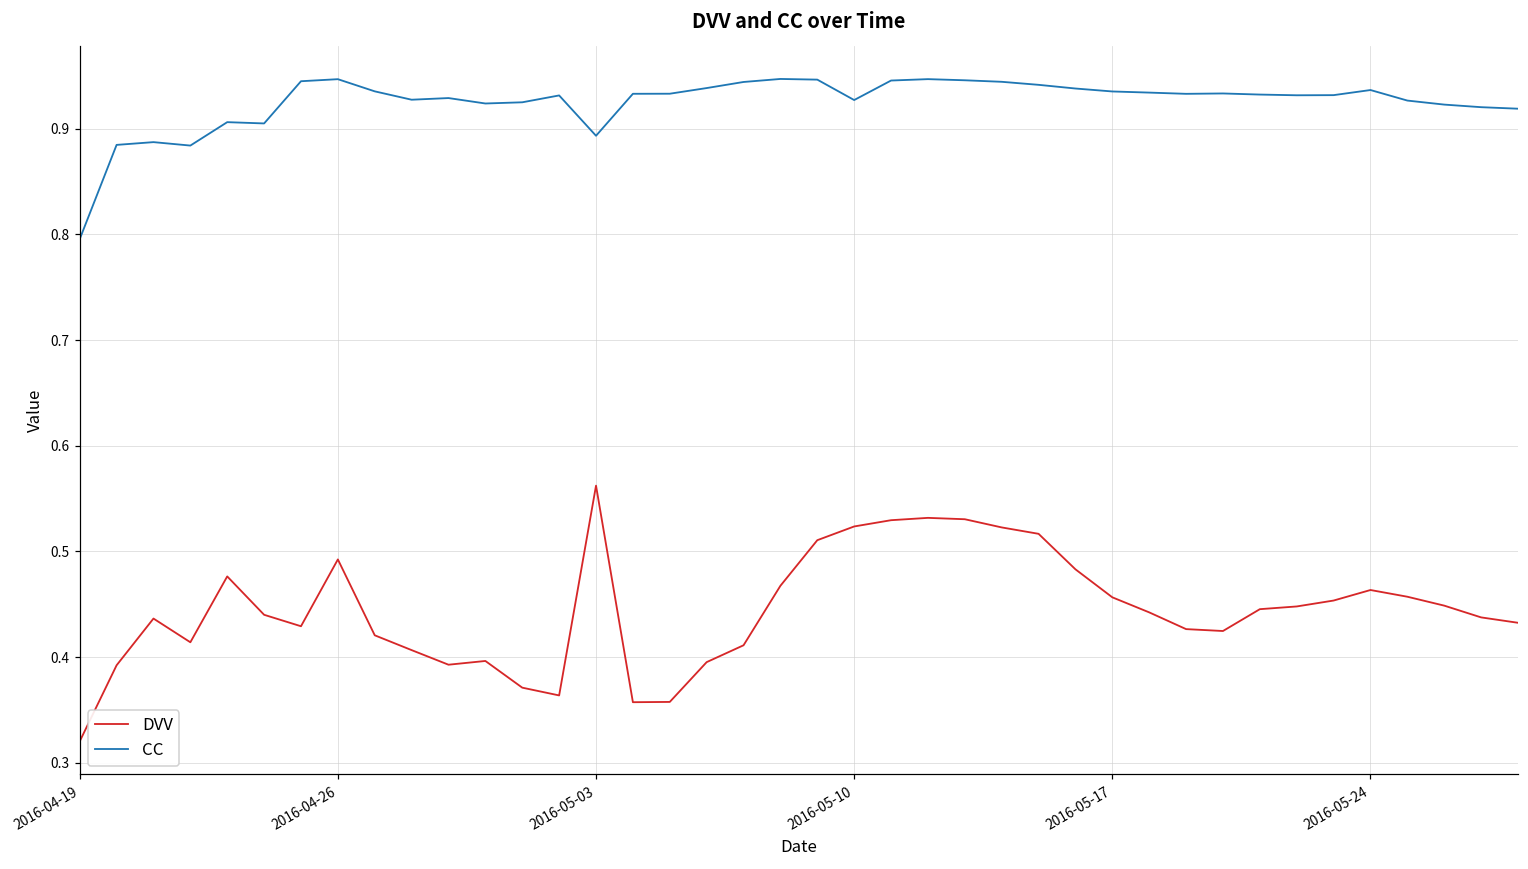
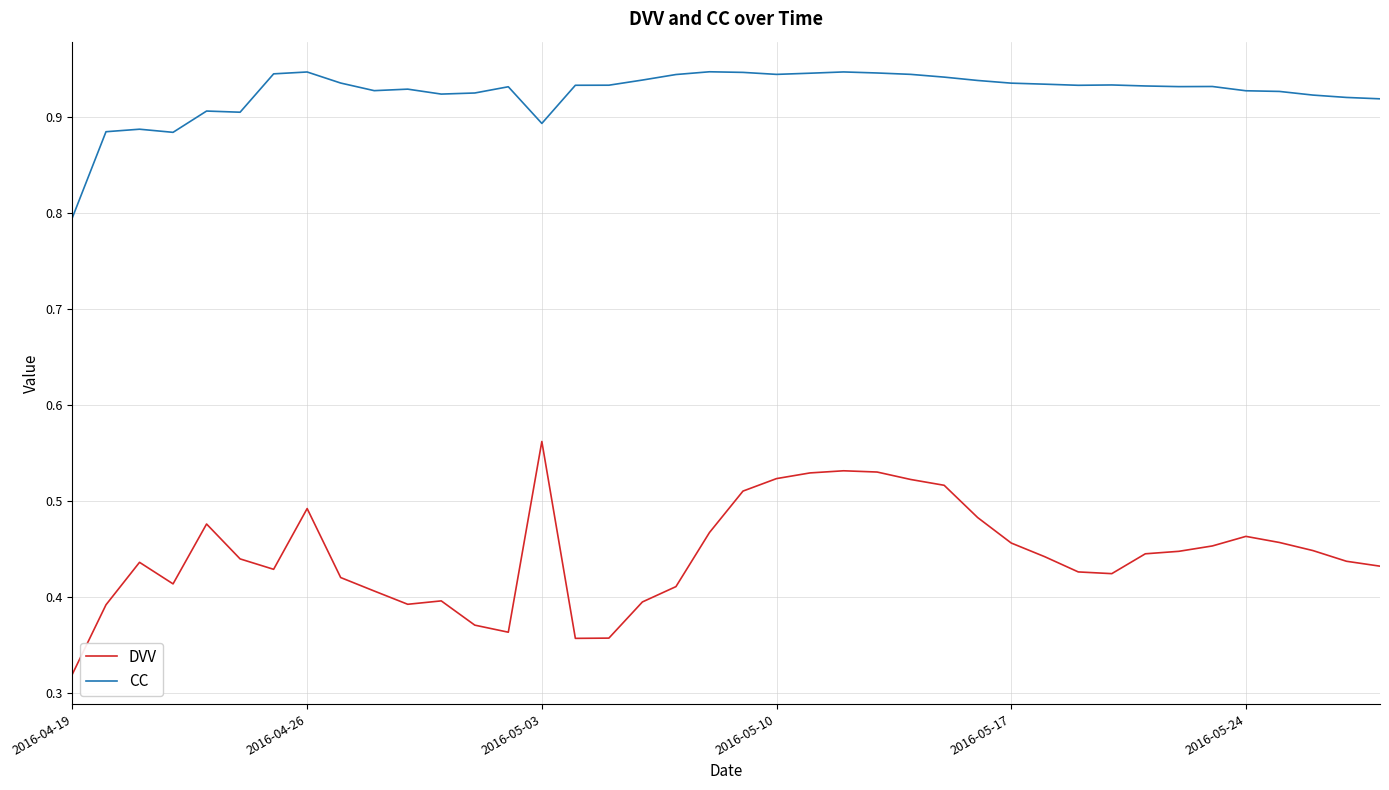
  {
    "DVV": {
      "2016-04-19": 0.32,
      "2016-04-26": 0.49,
      "2016-05-03": 0.56,
      "2016-05-10": 0.52,
      "2016-05-17": 0.46,
      "2016-05-24": 0.46
    },
    "CC": {
      "2016-04-19": 0.80,
      "2016-04-26": 0.95,
      "2016-05-03": 0.89,
-     "2016-05-10": 0.93,
+     "2016-05-10": 0.94,
      "2016-05-17": 0.94,
-     "2016-05-24": 0.94
+     "2016-05-24": 0.93
    }
  }
